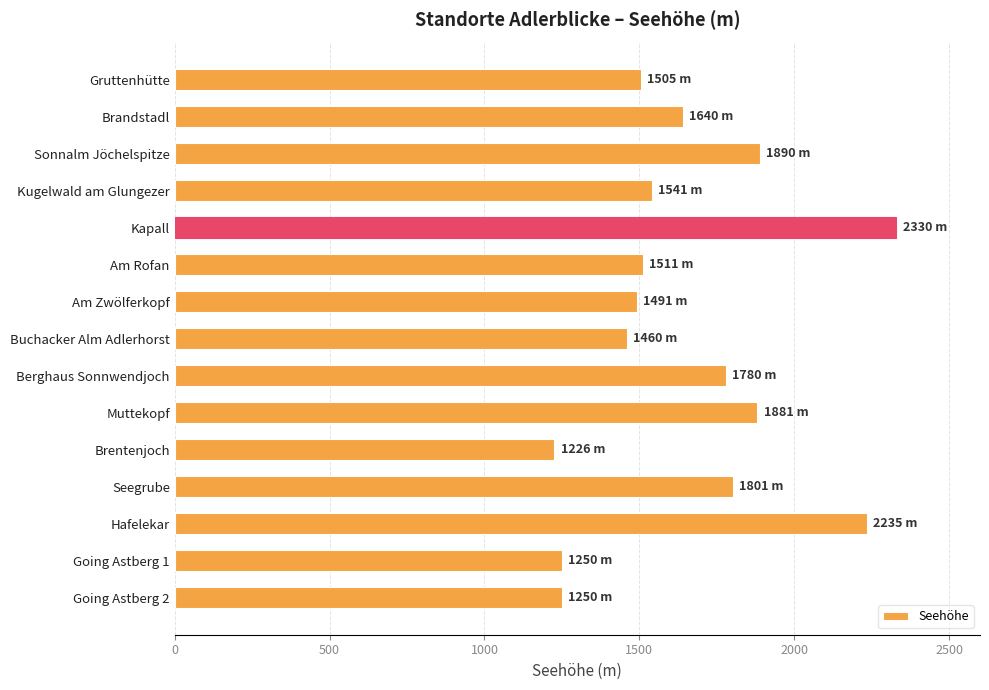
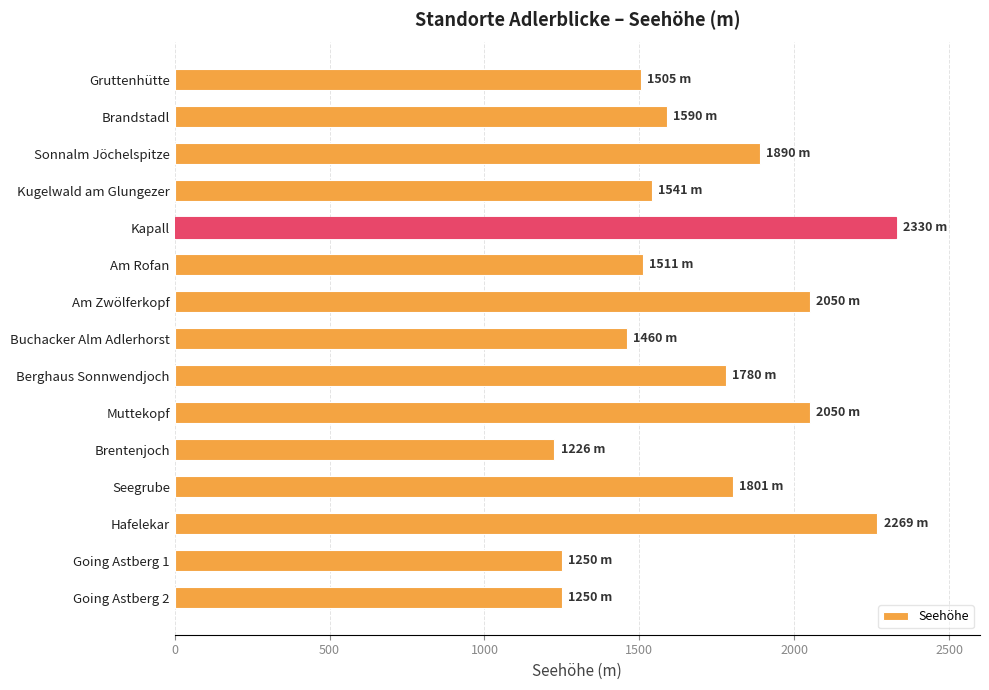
  {
    "Gruttenhütte": 1505,
-   "Brandstadl": 1640,
+   "Brandstadl": 1590,
    "Sonnalm Jöchelspitze": 1890,
    "Kugelwald am Glungezer": 1541,
    "Kapall": 2330,
    "Am Rofan": 1511,
-   "Am Zwölferkopf": 1491,
+   "Am Zwölferkopf": 2050,
    "Buchacker Alm Adlerhorst": 1460,
    "Berghaus Sonnwendjoch": 1780,
-   "Muttekopf": 1881,
+   "Muttekopf": 2050,
    "Brentenjoch": 1226,
    "Seegrube": 1801,
-   "Hafelekar": 2235,
+   "Hafelekar": 2269,
    "Going Astberg 1": 1250,
    "Going Astberg 2": 1250
  }
